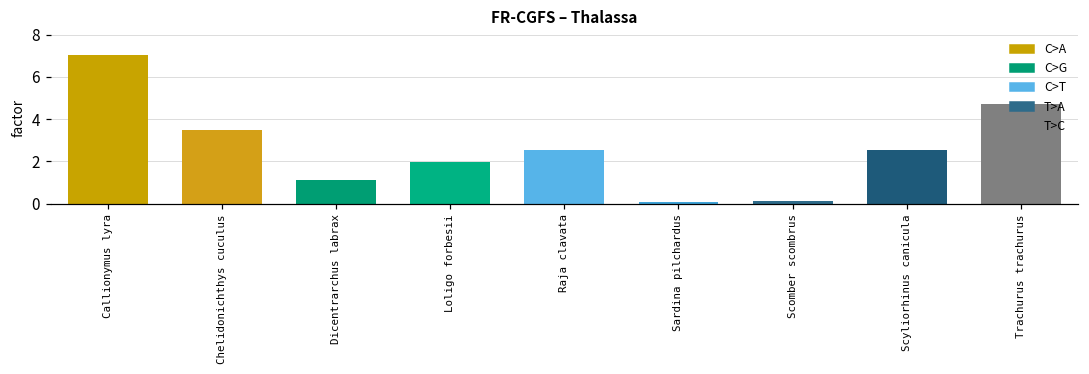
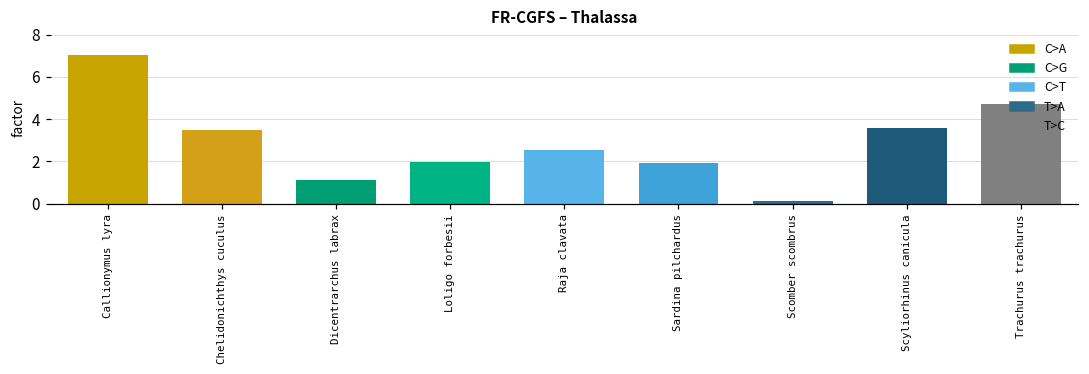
  {
    "Callionymus lyra": 7.1,
    "Chelidonichthys cuculus": 3.5,
    "Dicentrarchus labrax": 1.1,
    "Loligo forbesii": 2.0,
    "Raja clavata": 2.5,
-   "Sardina pilchardus": 0.1,
-   "Scyliorhinus canicula": 2.5,
+   "Sardina pilchardus": 1.9,
+   "Scyliorhinus canicula": 3.6,
    "Trachurus trachurus": 4.7
  }
